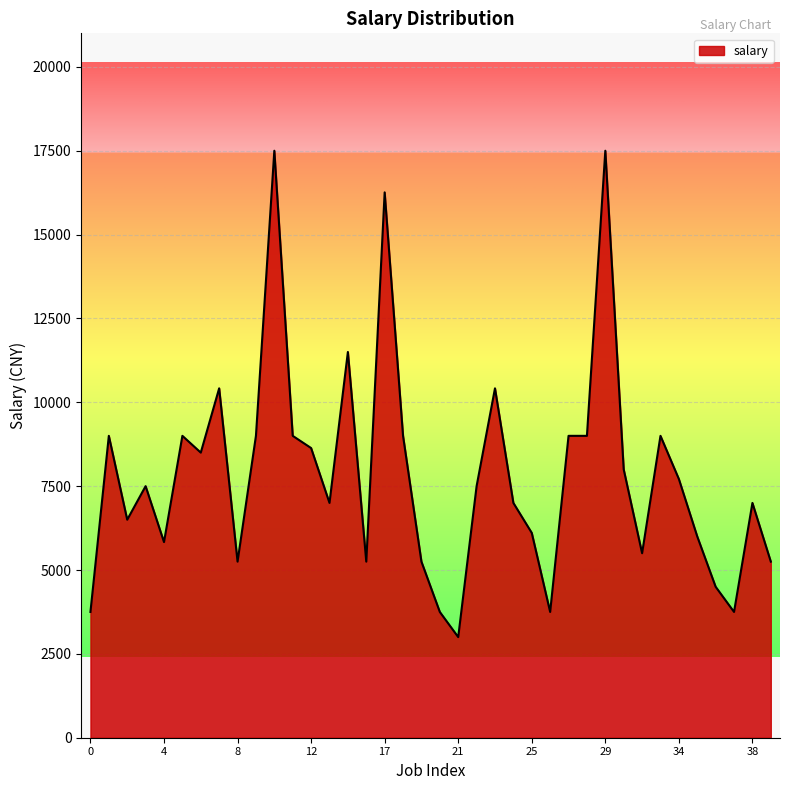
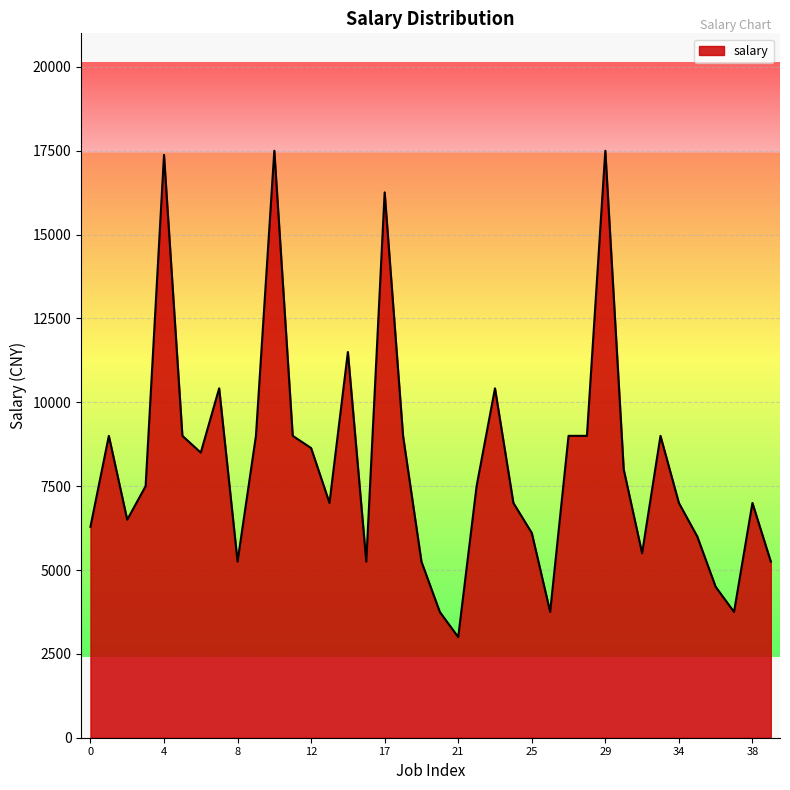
  {
-   "0": 3800,
-   "4": 5800,
+   "0": 6300,
+   "4": 17400,
    "8": 5300,
    "12": 8600,
    "17": 16300,
    "21": 3000,
    "25": 6100,
    "29": 17500,
-   "34": 7700,
+   "34": 7000,
    "38": 7000
  }
